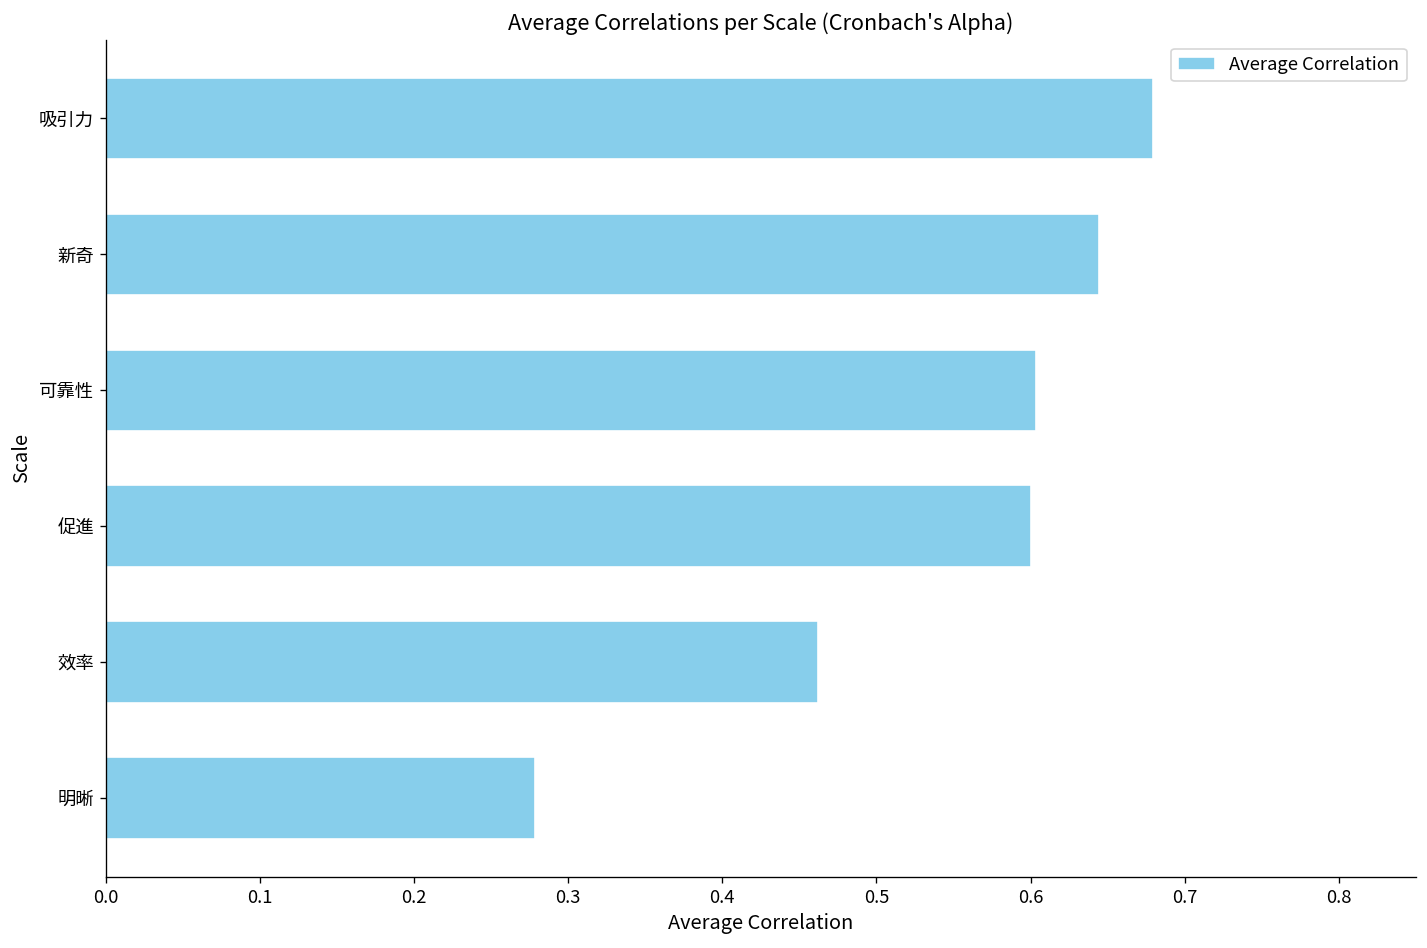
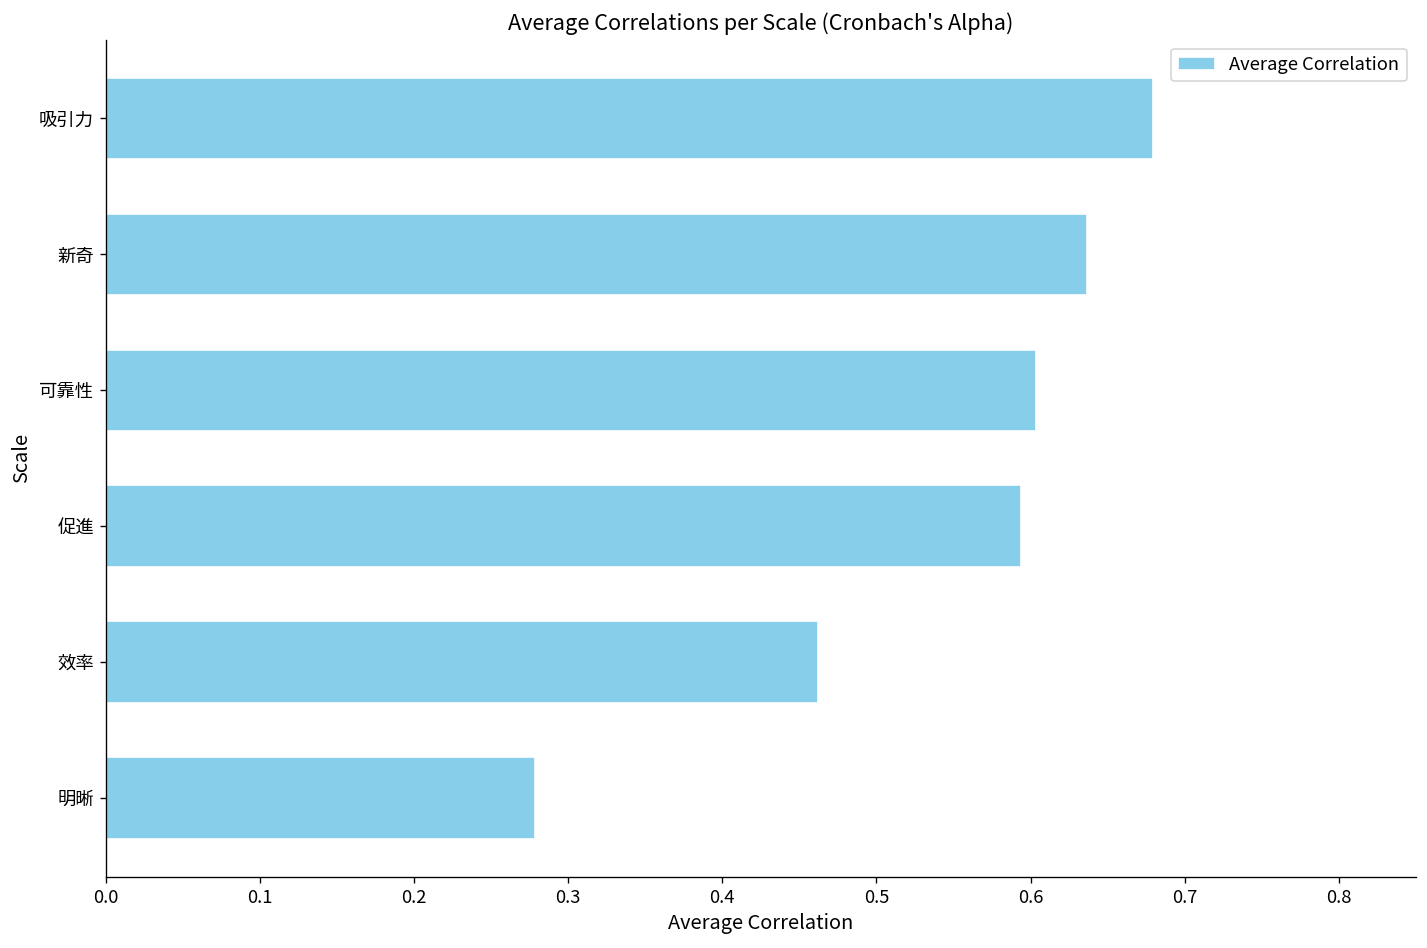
  {
    "吸引力": 0.679,
-   "新奇": 0.645,
+   "新奇": 0.637,
    "可靠性": 0.604,
-   "促進": 0.600,
+   "促進": 0.594,
    "效率": 0.462,
    "明晰": 0.278
  }
